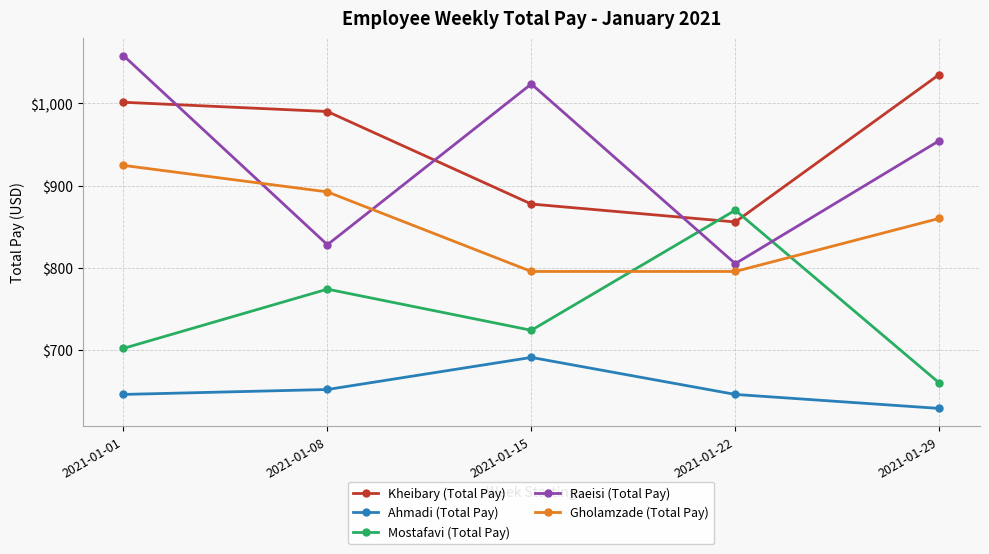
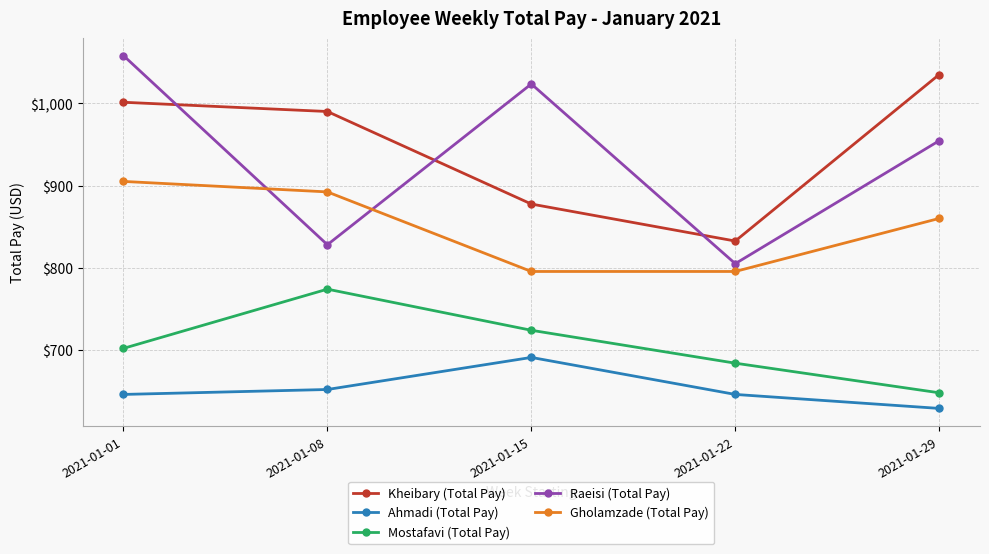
  {
    "Kheibary (Total Pay)": {
      "2021-01-01": "$1,000",
      "2021-01-08": "$990",
      "2021-01-15": "$880",
-     "2021-01-22": "$860",
+     "2021-01-22": "$830",
      "2021-01-29": "$1,040"
    },
    "Ahmadi (Total Pay)": {
      "2021-01-01": "$650",
      "2021-01-08": "$650",
      "2021-01-15": "$690",
      "2021-01-22": "$650",
      "2021-01-29": "$630"
    },
    "Mostafavi (Total Pay)": {
      "2021-01-01": "$700",
      "2021-01-08": "$770",
      "2021-01-15": "$720",
-     "2021-01-22": "$870",
-     "2021-01-29": "$660"
+     "2021-01-22": "$680",
+     "2021-01-29": "$650"
    },
    "Raeisi (Total Pay)": {
      "2021-01-01": "$1,060",
      "2021-01-08": "$830",
      "2021-01-15": "$1,020",
      "2021-01-22": "$810",
      "2021-01-29": "$950"
    },
    "Gholamzade (Total Pay)": {
-     "2021-01-01": "$920",
+     "2021-01-01": "$910",
      "2021-01-08": "$890",
      "2021-01-15": "$800",
      "2021-01-22": "$800",
      "2021-01-29": "$860"
    }
  }
